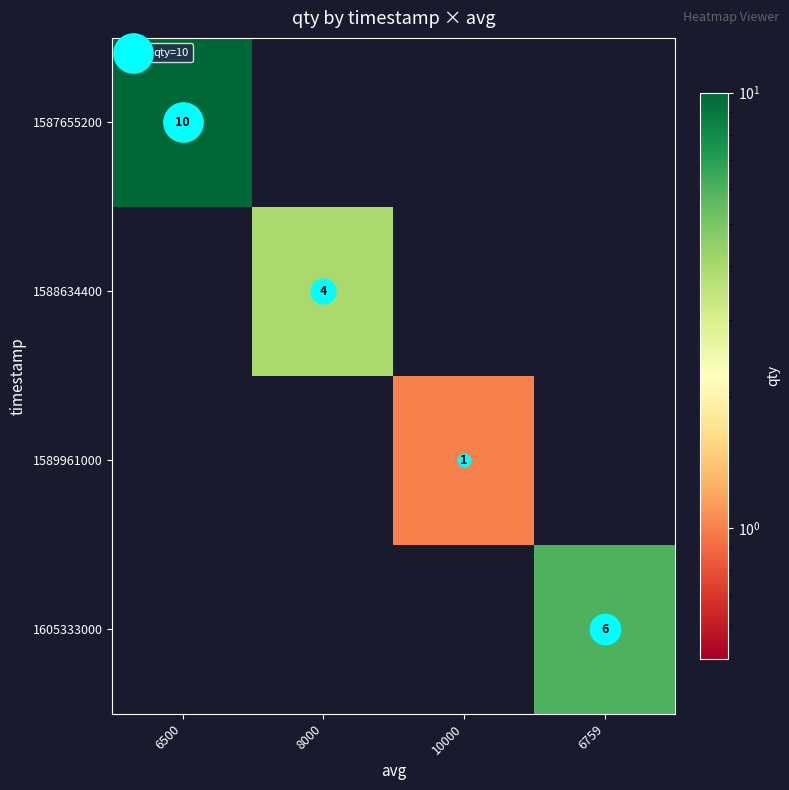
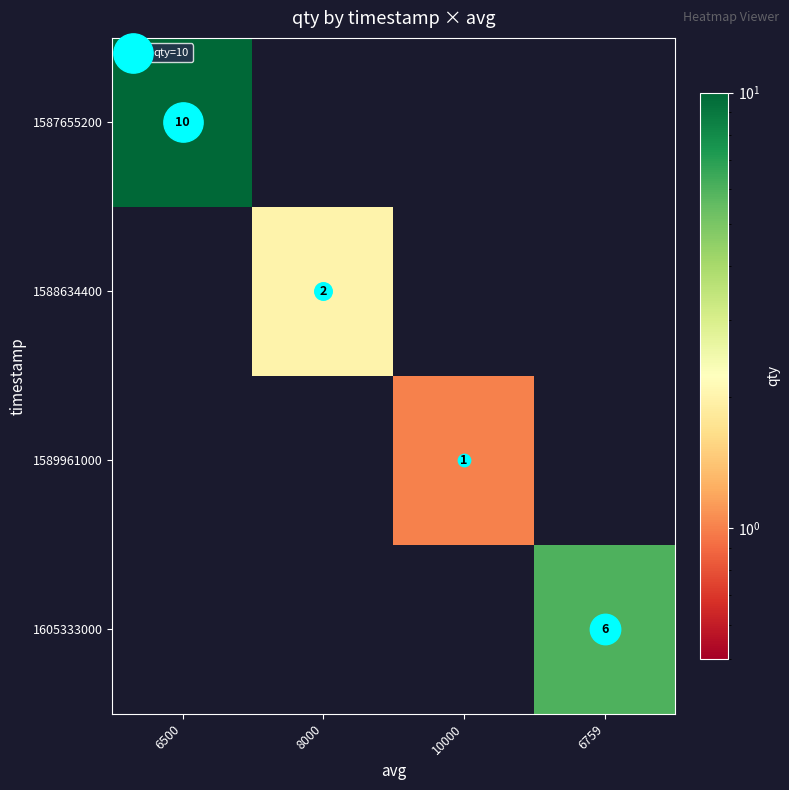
  {
    "1588634400": {
-     "8000": 4
+     "8000": 2
    }
  }
